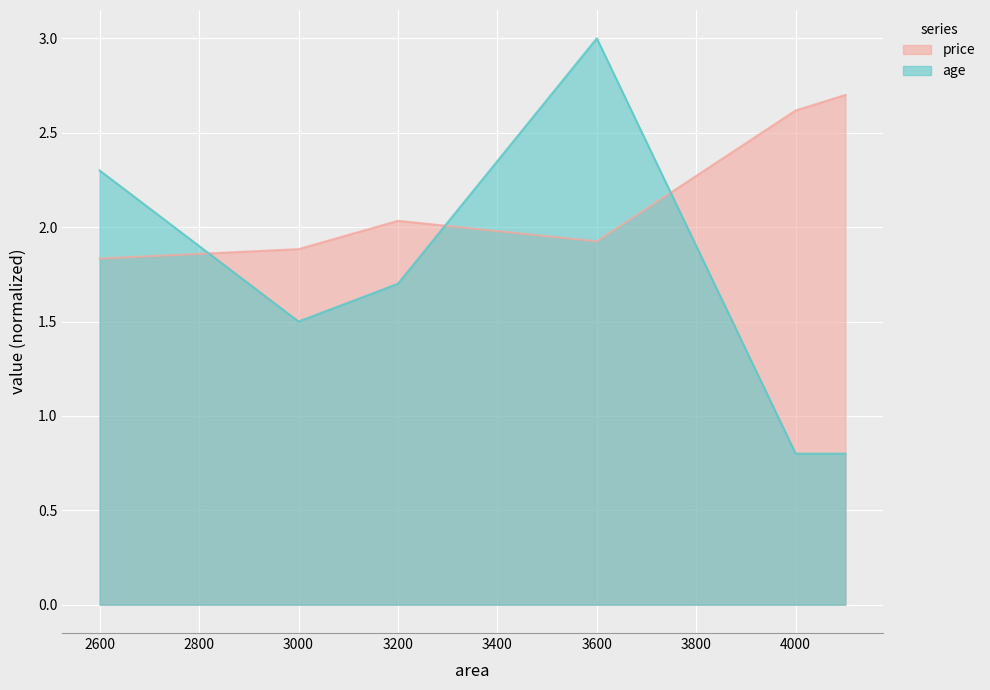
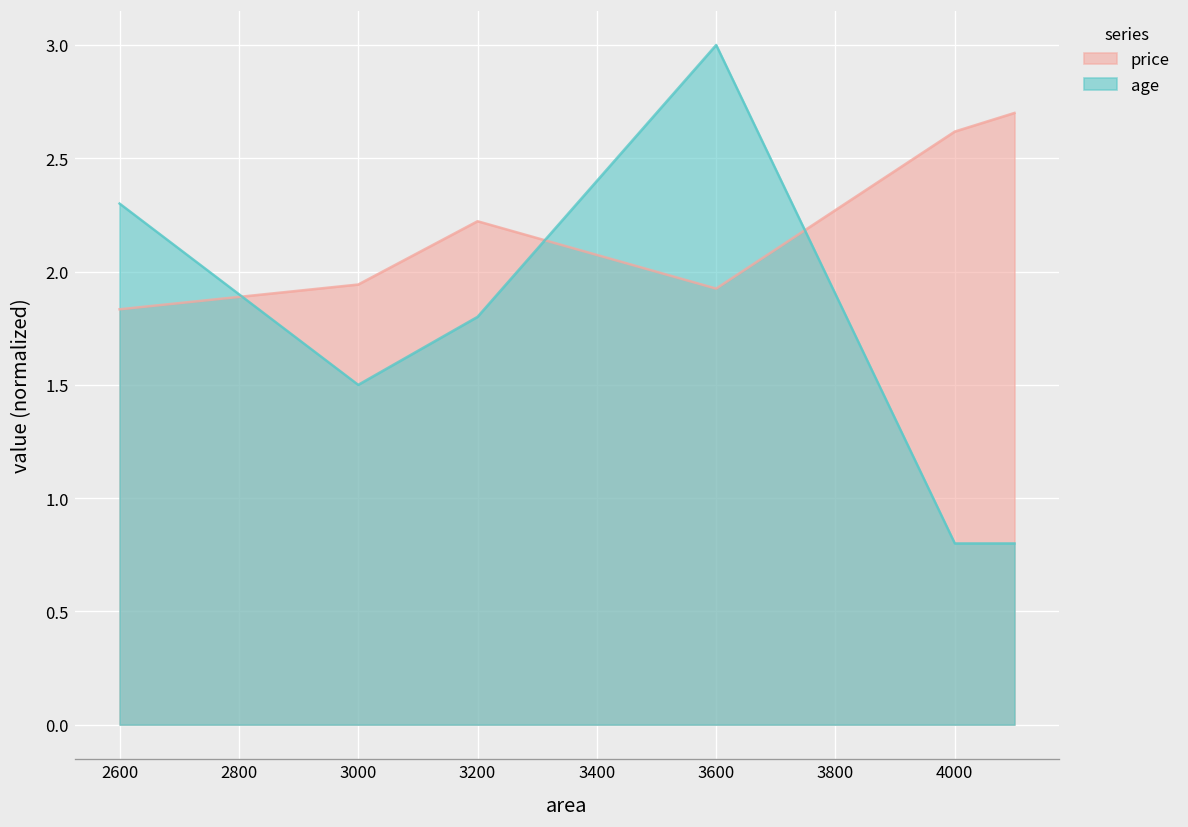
  {
    "price": {
      "2600": 1.83,
-     "3000": 1.88,
-     "3200": 2.03,
+     "3000": 1.94,
+     "3200": 2.22,
      "3600": 1.92,
      "4000": 2.62
    },
    "age": {
      "2600": 2.30,
      "3000": 1.50,
-     "3200": 1.70,
+     "3200": 1.80,
      "3600": 3.00,
      "4000": 0.80
    }
  }
